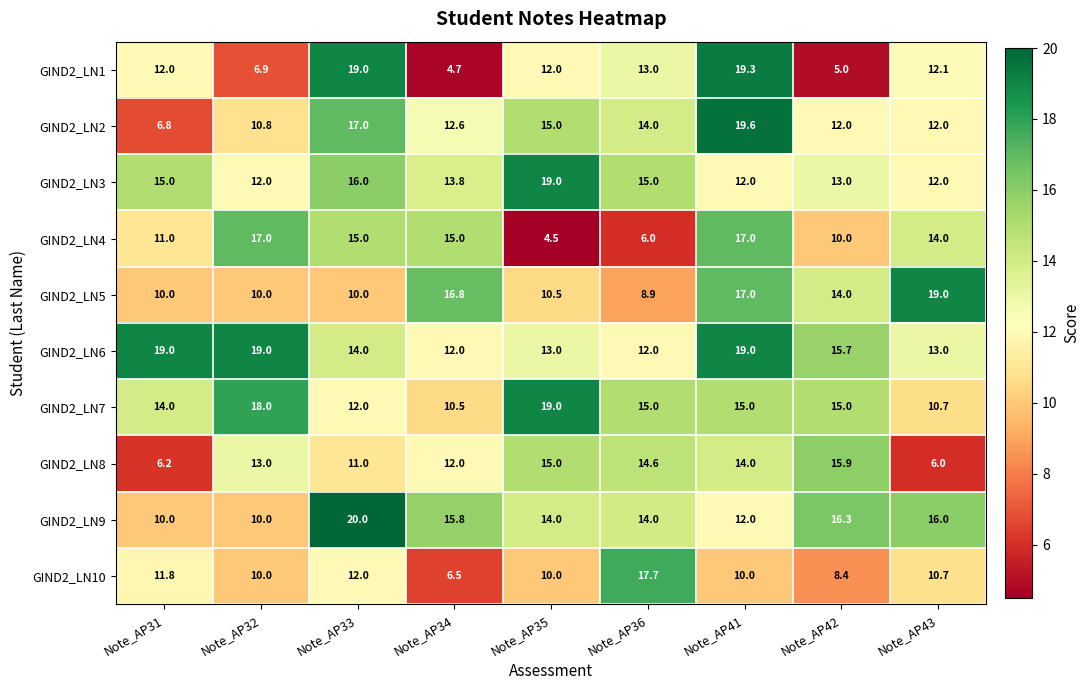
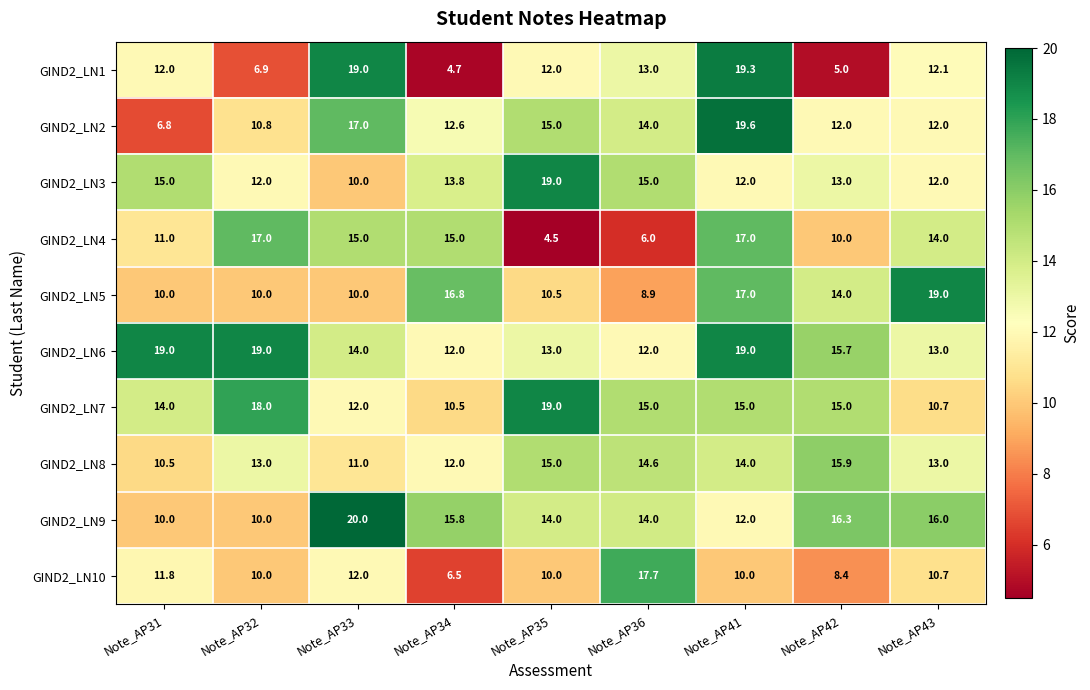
  {
    "GIND2_LN1": {
      "Note_AP31": 12.0,
      "Note_AP32": 6.9,
      "Note_AP33": 19.0,
      "Note_AP34": 4.7,
      "Note_AP35": 12.0,
      "Note_AP36": 13.0,
      "Note_AP41": 19.3,
      "Note_AP42": 5.0,
      "Note_AP43": 12.1
    },
    "GIND2_LN2": {
      "Note_AP31": 6.8,
      "Note_AP32": 10.8,
      "Note_AP33": 17.0,
      "Note_AP34": 12.6,
      "Note_AP35": 15.0,
      "Note_AP36": 14.0,
      "Note_AP41": 19.6,
      "Note_AP42": 12.0,
      "Note_AP43": 12.0
    },
    "GIND2_LN3": {
      "Note_AP31": 15.0,
      "Note_AP32": 12.0,
-     "Note_AP33": 16.0,
+     "Note_AP33": 10.0,
      "Note_AP34": 13.8,
      "Note_AP35": 19.0,
      "Note_AP36": 15.0,
      "Note_AP41": 12.0,
      "Note_AP42": 13.0,
      "Note_AP43": 12.0
    },
    "GIND2_LN4": {
      "Note_AP31": 11.0,
      "Note_AP32": 17.0,
      "Note_AP33": 15.0,
      "Note_AP34": 15.0,
      "Note_AP35": 4.5,
      "Note_AP36": 6.0,
      "Note_AP41": 17.0,
      "Note_AP42": 10.0,
      "Note_AP43": 14.0
    },
    "GIND2_LN5": {
      "Note_AP31": 10.0,
      "Note_AP32": 10.0,
      "Note_AP33": 10.0,
      "Note_AP34": 16.8,
      "Note_AP35": 10.5,
      "Note_AP36": 8.9,
      "Note_AP41": 17.0,
      "Note_AP42": 14.0,
      "Note_AP43": 19.0
    },
    "GIND2_LN6": {
      "Note_AP31": 19.0,
      "Note_AP32": 19.0,
      "Note_AP33": 14.0,
      "Note_AP34": 12.0,
      "Note_AP35": 13.0,
      "Note_AP36": 12.0,
      "Note_AP41": 19.0,
      "Note_AP42": 15.7,
      "Note_AP43": 13.0
    },
    "GIND2_LN7": {
      "Note_AP31": 14.0,
      "Note_AP32": 18.0,
      "Note_AP33": 12.0,
      "Note_AP34": 10.5,
      "Note_AP35": 19.0,
      "Note_AP36": 15.0,
      "Note_AP41": 15.0,
      "Note_AP42": 15.0,
      "Note_AP43": 10.7
    },
    "GIND2_LN8": {
-     "Note_AP31": 6.2,
+     "Note_AP31": 10.5,
      "Note_AP32": 13.0,
      "Note_AP33": 11.0,
      "Note_AP34": 12.0,
      "Note_AP35": 15.0,
      "Note_AP36": 14.6,
      "Note_AP41": 14.0,
      "Note_AP42": 15.9,
-     "Note_AP43": 6.0
+     "Note_AP43": 13.0
    },
    "GIND2_LN9": {
      "Note_AP31": 10.0,
      "Note_AP32": 10.0,
      "Note_AP33": 20.0,
      "Note_AP34": 15.8,
      "Note_AP35": 14.0,
      "Note_AP36": 14.0,
      "Note_AP41": 12.0,
      "Note_AP42": 16.3,
      "Note_AP43": 16.0
    },
    "GIND2_LN10": {
      "Note_AP31": 11.8,
      "Note_AP32": 10.0,
      "Note_AP33": 12.0,
      "Note_AP34": 6.5,
      "Note_AP35": 10.0,
      "Note_AP36": 17.7,
      "Note_AP41": 10.0,
      "Note_AP42": 8.4,
      "Note_AP43": 10.7
    }
  }
